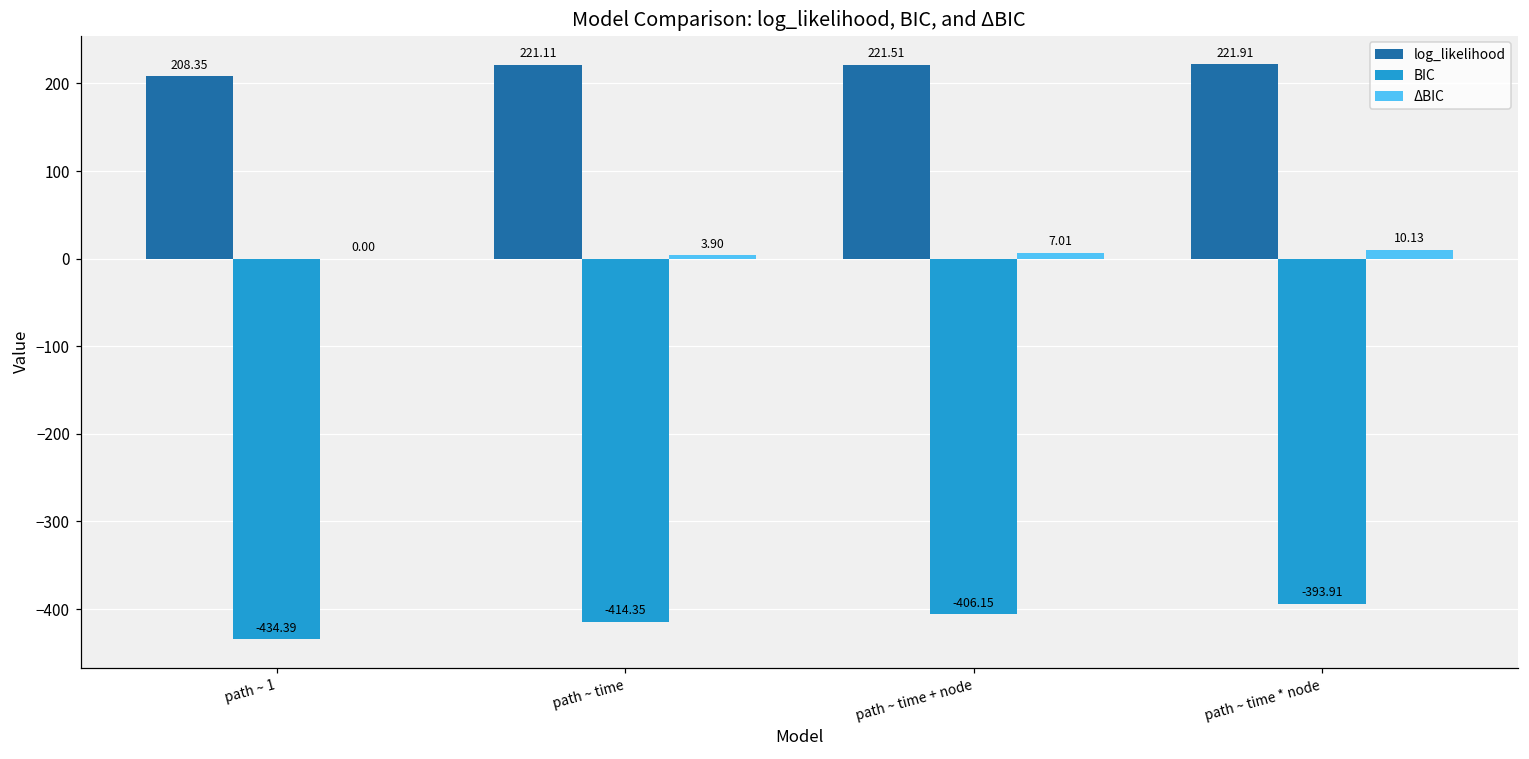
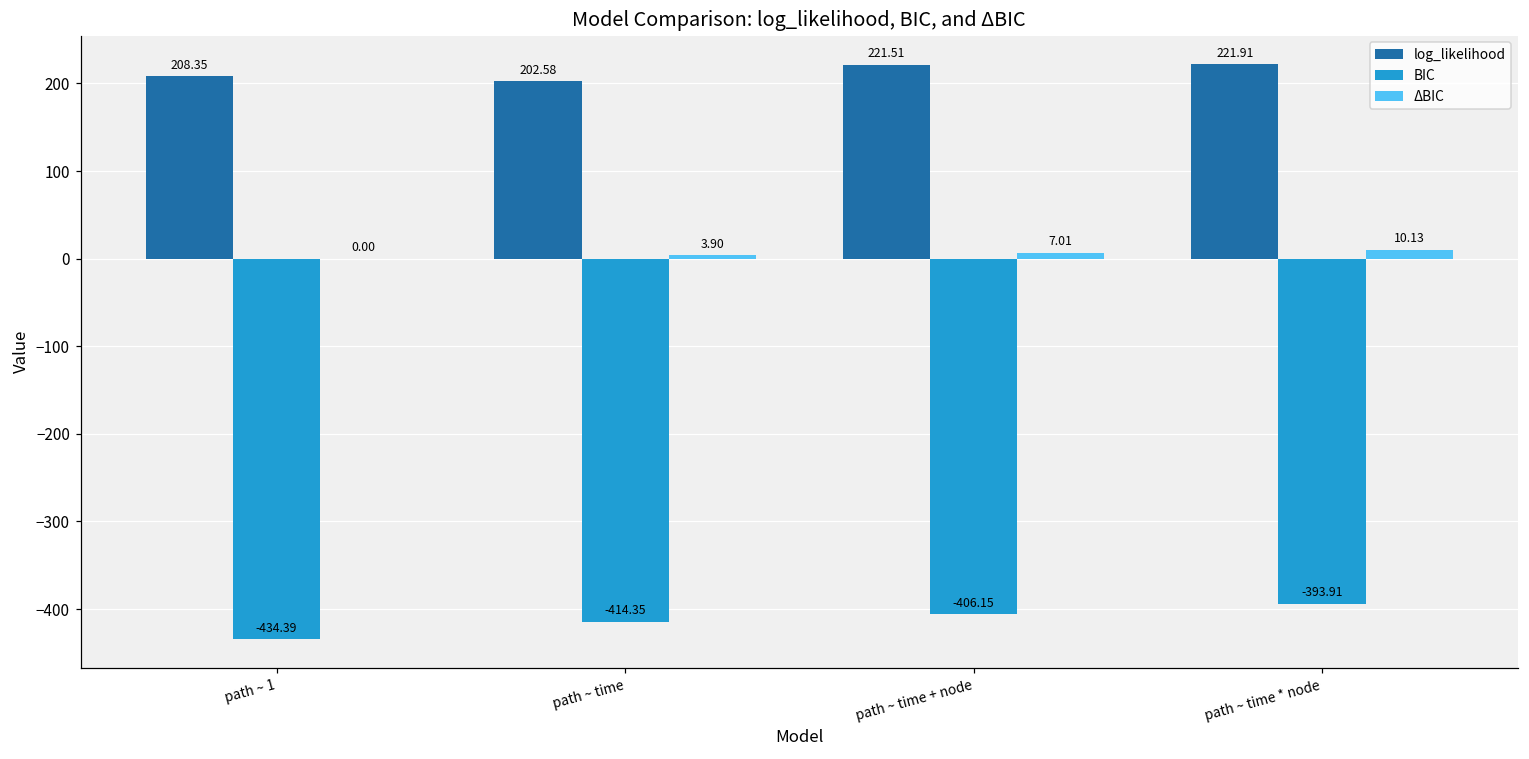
  {
    "log_likelihood": {
      "path ~ 1": 208.35,
-     "path ~ time": 221.11,
+     "path ~ time": 202.58,
      "path ~ time + node": 221.51,
      "path ~ time * node": 221.91
    },
    "BIC": {
      "path ~ 1": -434.39,
      "path ~ time": -414.35,
      "path ~ time + node": -406.15,
      "path ~ time * node": -393.91
    },
    "ΔBIC": {
      "path ~ 1": 0.00,
      "path ~ time": 3.90,
      "path ~ time + node": 7.01,
      "path ~ time * node": 10.13
    }
  }
